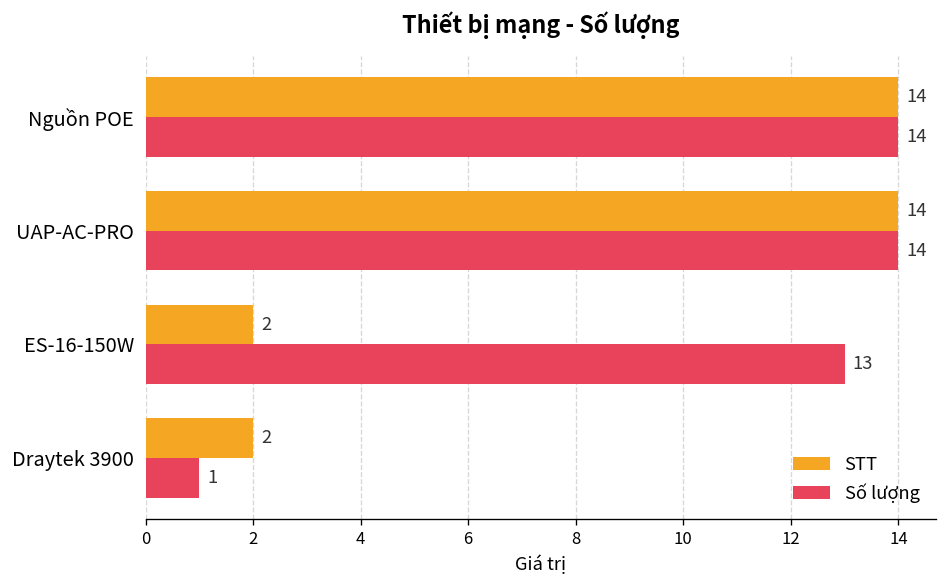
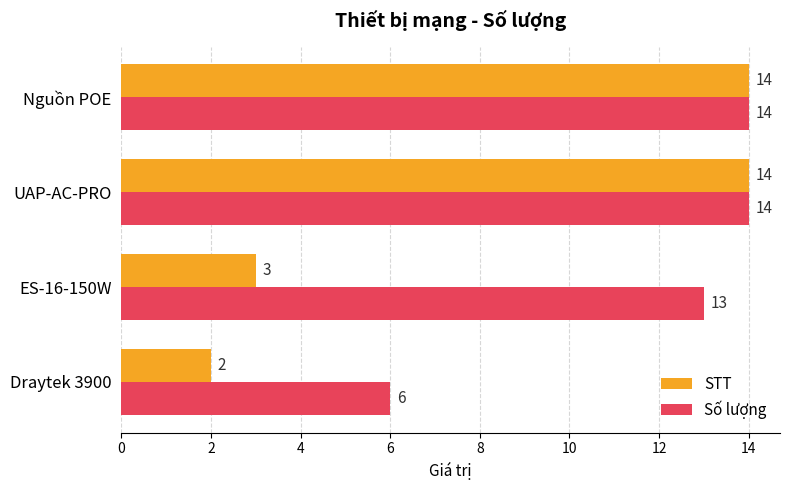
  {
    "STT": {
      "Nguồn POE": 14,
      "UAP-AC-PRO": 14,
-     "ES-16-150W": 2,
+     "ES-16-150W": 3,
      "Draytek 3900": 2
    },
    "Số lượng": {
      "Nguồn POE": 14,
      "UAP-AC-PRO": 14,
      "ES-16-150W": 13,
-     "Draytek 3900": 1
+     "Draytek 3900": 6
    }
  }
